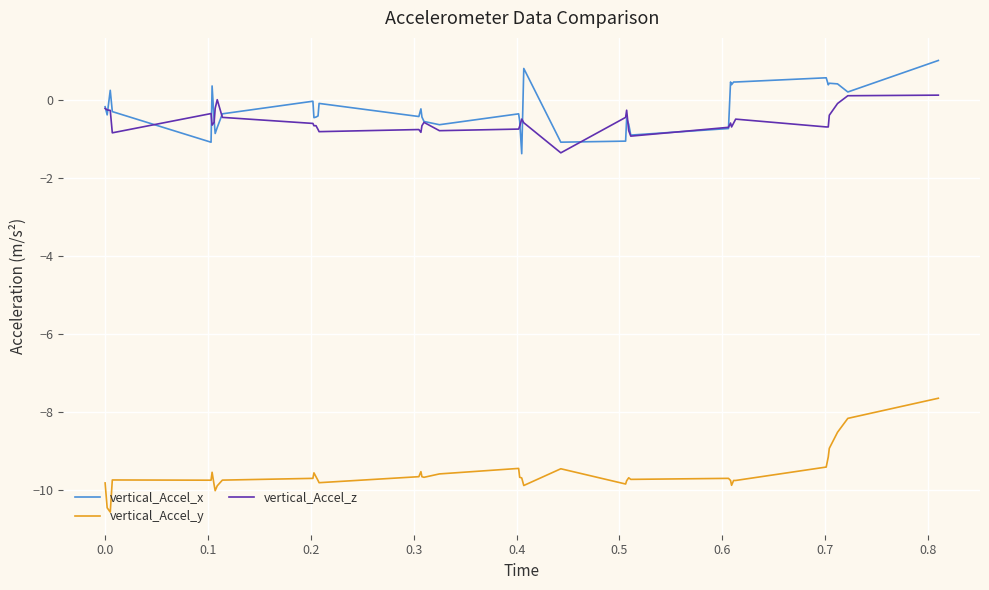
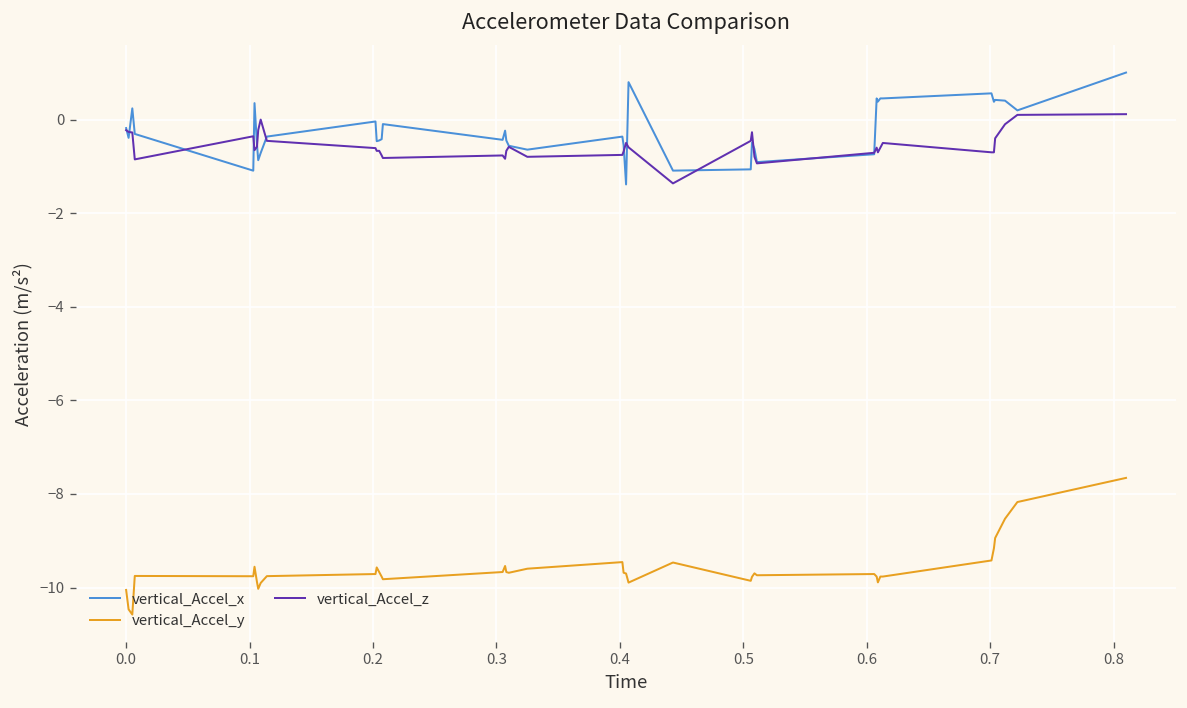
  {
    "vertical_Accel_y": {
-     "0.0": -9.8
+     "0.0": -10.1
    }
  }
